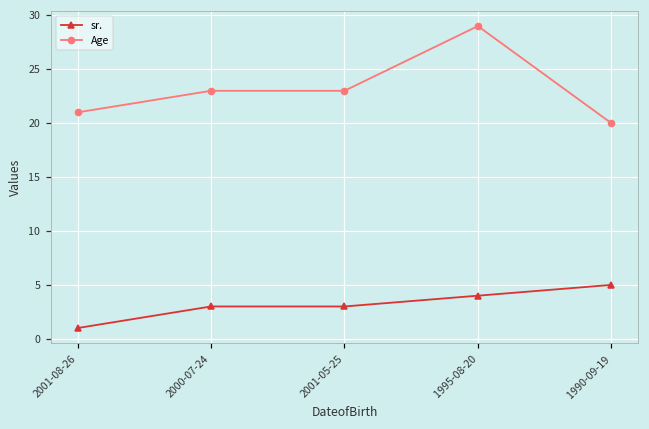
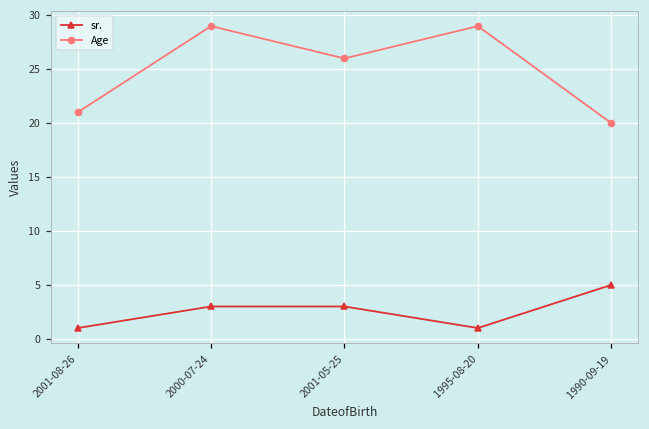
  {
    "sr.": {
      "2001-08-26": 1,
      "2000-07-24": 3,
      "2001-05-25": 3,
-     "1995-08-20": 4,
+     "1995-08-20": 1,
      "1990-09-19": 5
    },
    "Age": {
      "2001-08-26": 21,
-     "2000-07-24": 23,
-     "2001-05-25": 23,
+     "2000-07-24": 29,
+     "2001-05-25": 26,
      "1995-08-20": 29,
      "1990-09-19": 20
    }
  }
